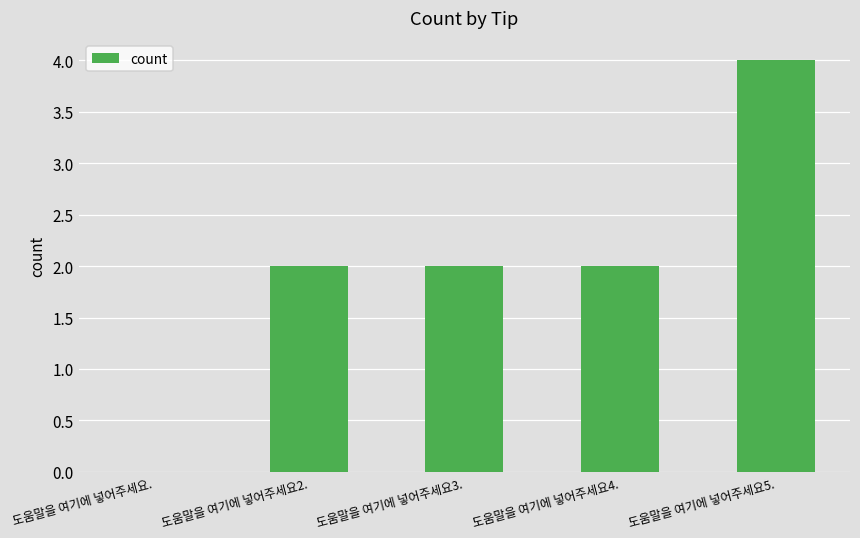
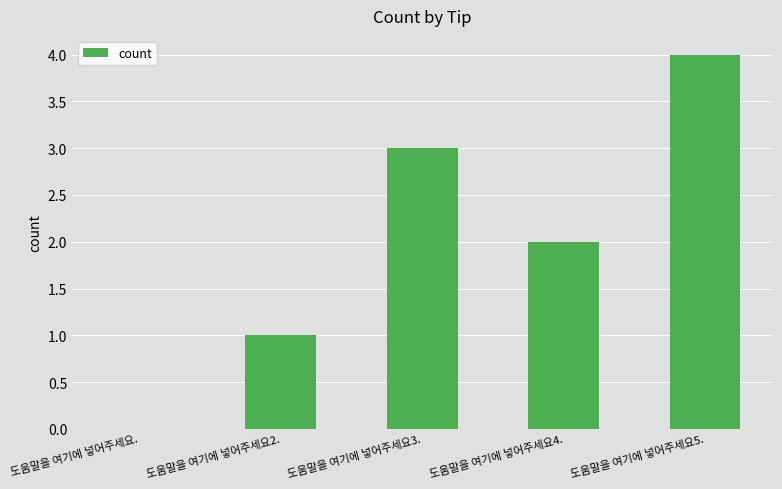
  {
    "도움말을 여기에 넣어주세요.": 0,
-   "도움말을 여기에 넣어주세요2.": 2,
-   "도움말을 여기에 넣어주세요3.": 2,
+   "도움말을 여기에 넣어주세요2.": 1,
+   "도움말을 여기에 넣어주세요3.": 3,
    "도움말을 여기에 넣어주세요4.": 2,
    "도움말을 여기에 넣어주세요5.": 4
  }
